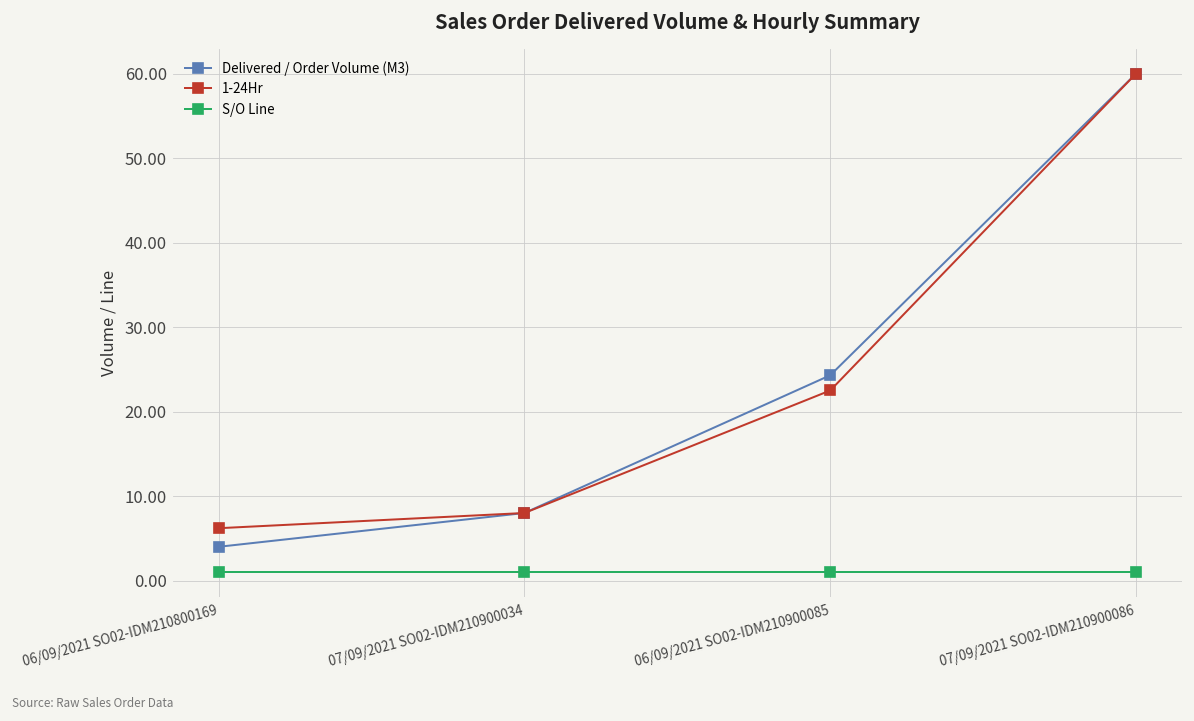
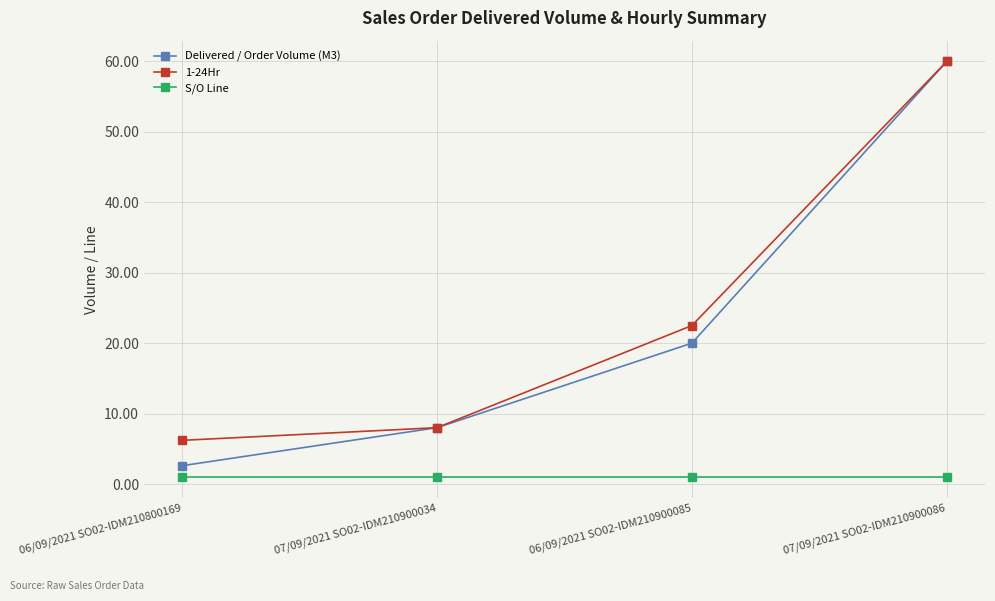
  {
    "Delivered / Order Volume (M3)": {
-     "06/09/2021 SO02-IDM210800169": 4,
-     "06/09/2021 SO02-IDM210900085": 24
+     "06/09/2021 SO02-IDM210800169": 3,
+     "06/09/2021 SO02-IDM210900085": 20
    },
    "1-24Hr": {
      "06/09/2021 SO02-IDM210800169": 6,
      "06/09/2021 SO02-IDM210900085": 23
    },
    "S/O Line": {
      "06/09/2021 SO02-IDM210800169": 1,
      "07/09/2021 SO02-IDM210900034": 1,
      "06/09/2021 SO02-IDM210900085": 1,
      "07/09/2021 SO02-IDM210900086": 1
    }
  }
